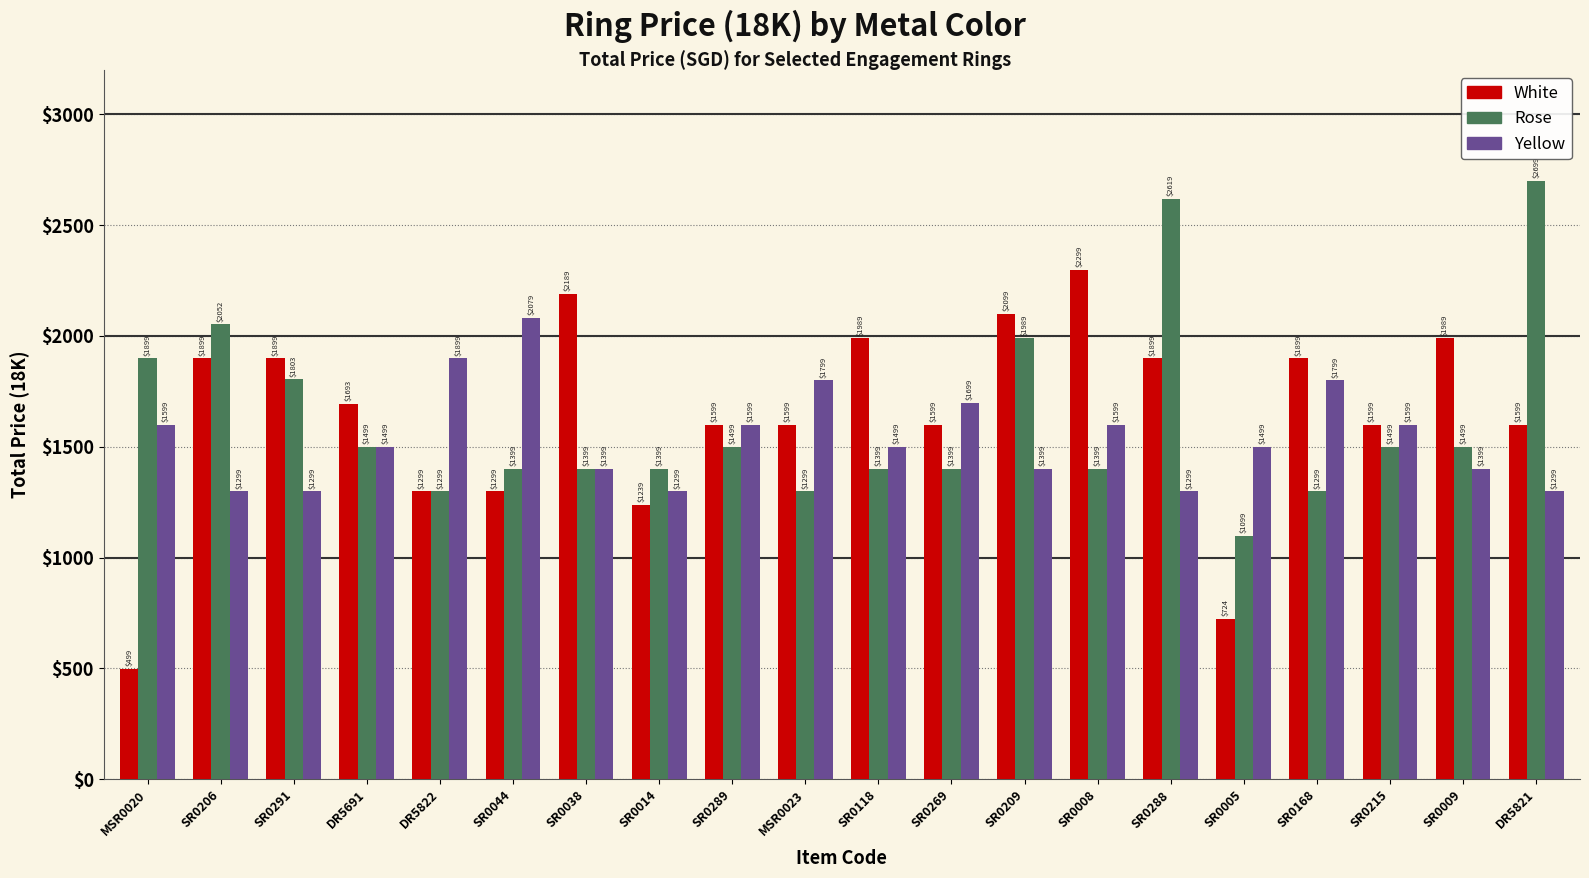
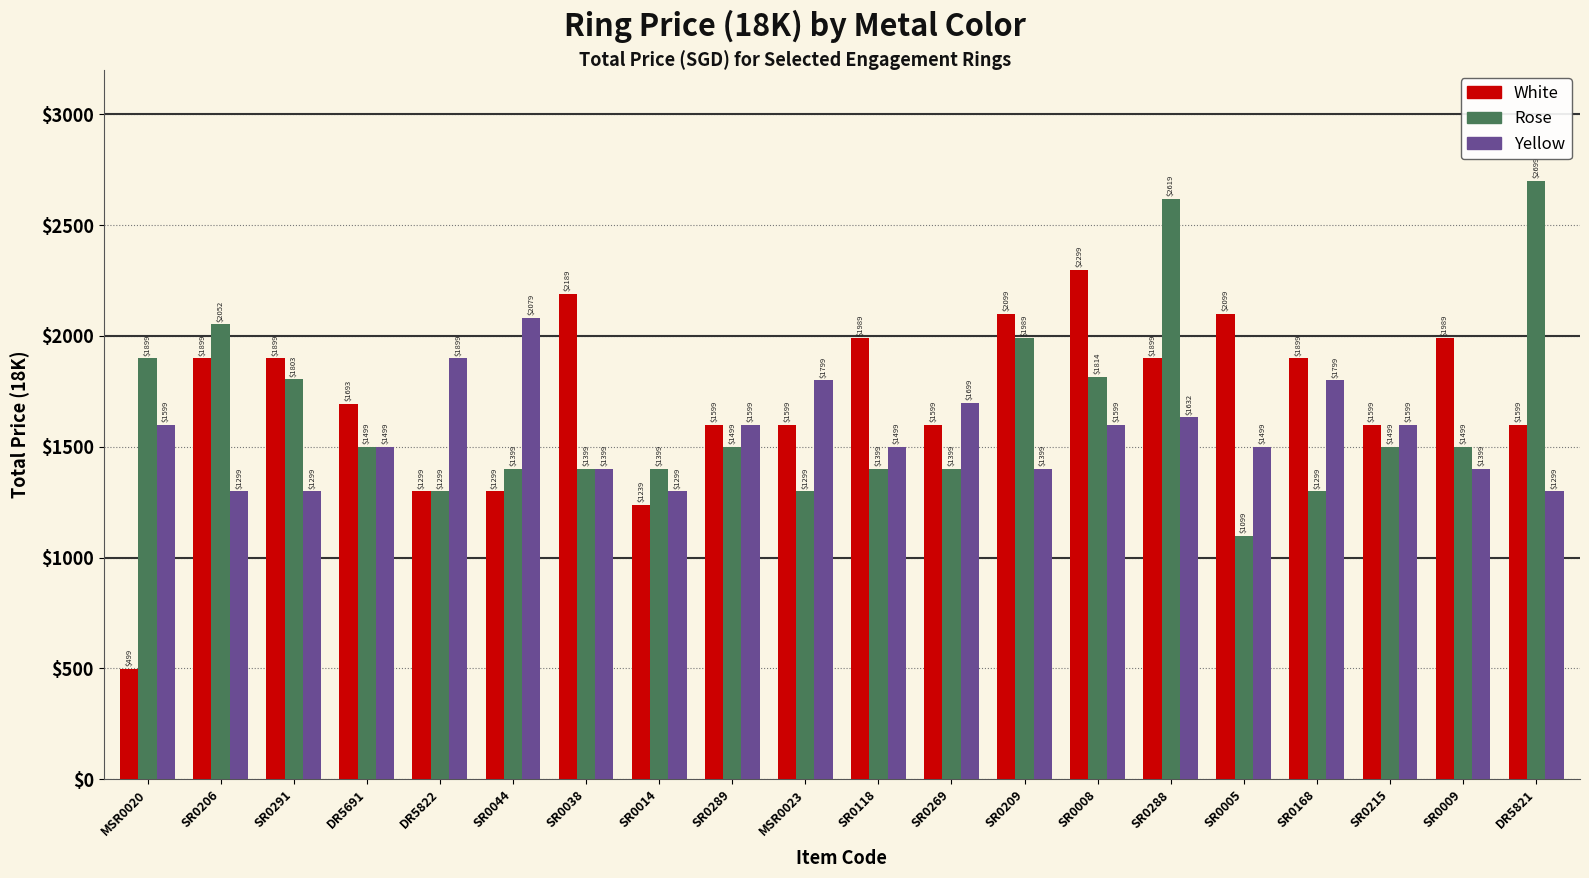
  {
    "White": {
      "MSR0020": "$499",
      "SR0206": "$1899",
      "SR0291": "$1899",
      "DR5822": "$1299",
      "SR0044": "$1299",
      "SR0038": "$2189",
      "SR0014": "$1239",
      "SR0289": "$1599",
      "MSR0023": "$1599",
      "SR0118": "$1989",
      "SR0269": "$1599",
      "SR0209": "$2099",
      "SR0008": "$2299",
      "SR0288": "$1899",
-     "SR0005": "$724",
+     "SR0005": "$2099",
      "SR0168": "$1899",
      "SR0215": "$1599",
      "SR0009": "$1989",
      "DR5821": "$1599"
    },
    "Rose": {
      "MSR0020": "$1899",
      "SR0206": "$2052",
      "SR0291": "$1803",
      "DR5691": "$1499",
      "DR5822": "$1299",
      "SR0044": "$1399",
      "SR0038": "$1399",
      "SR0014": "$1399",
      "SR0289": "$1499",
      "MSR0023": "$1299",
      "SR0118": "$1399",
      "SR0269": "$1399",
      "SR0209": "$1989",
-     "SR0008": "$1399",
+     "SR0008": "$1814",
      "SR0288": "$2619",
      "SR0005": "$1099",
      "SR0168": "$1299",
      "SR0215": "$1499",
      "SR0009": "$1499"
    },
    "Yellow": {
      "MSR0020": "$1599",
      "SR0206": "$1299",
      "SR0291": "$1299",
      "DR5691": "$1499",
      "DR5822": "$1899",
      "SR0038": "$1399",
      "SR0014": "$1299",
      "SR0289": "$1599",
      "MSR0023": "$1799",
      "SR0118": "$1499",
      "SR0269": "$1699",
      "SR0209": "$1399",
      "SR0008": "$1599",
-     "SR0288": "$1299",
+     "SR0288": "$1632",
      "SR0005": "$1499",
      "SR0168": "$1799",
      "SR0215": "$1599",
      "SR0009": "$1399",
      "DR5821": "$1299"
    }
  }
